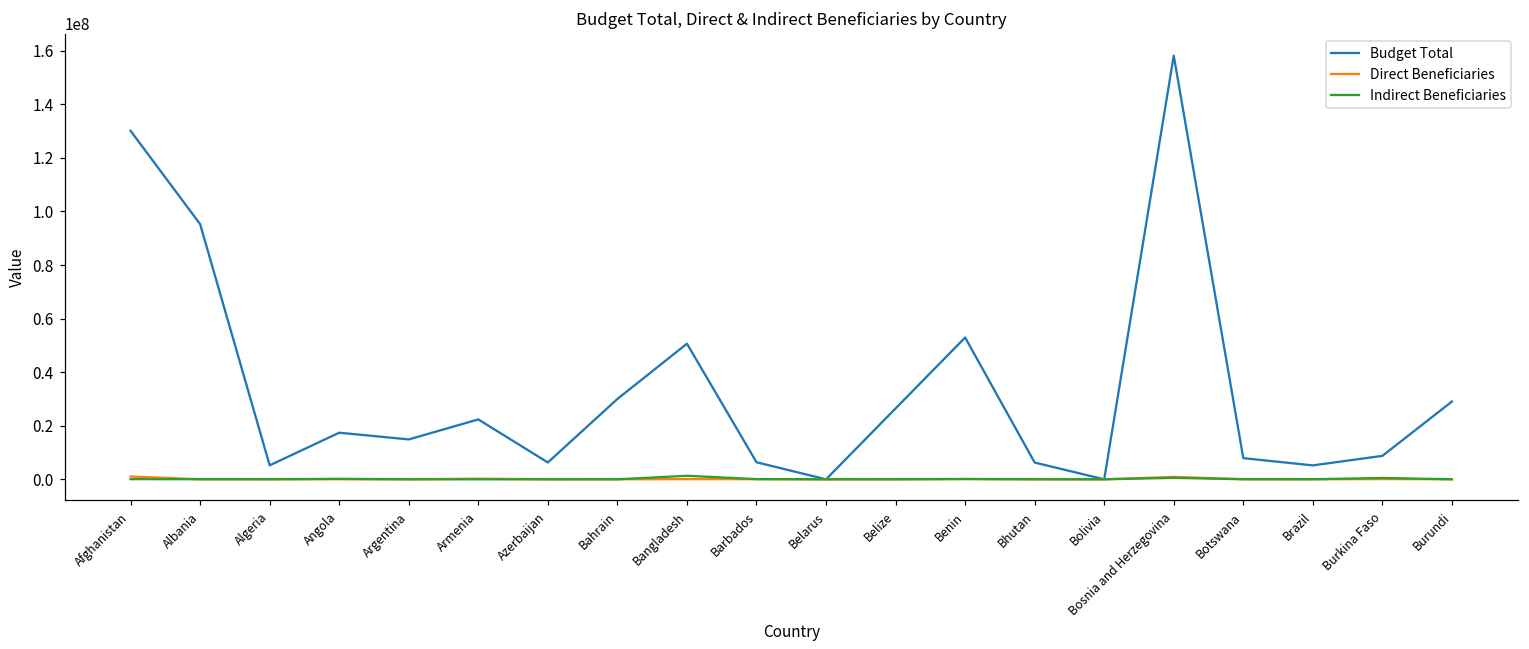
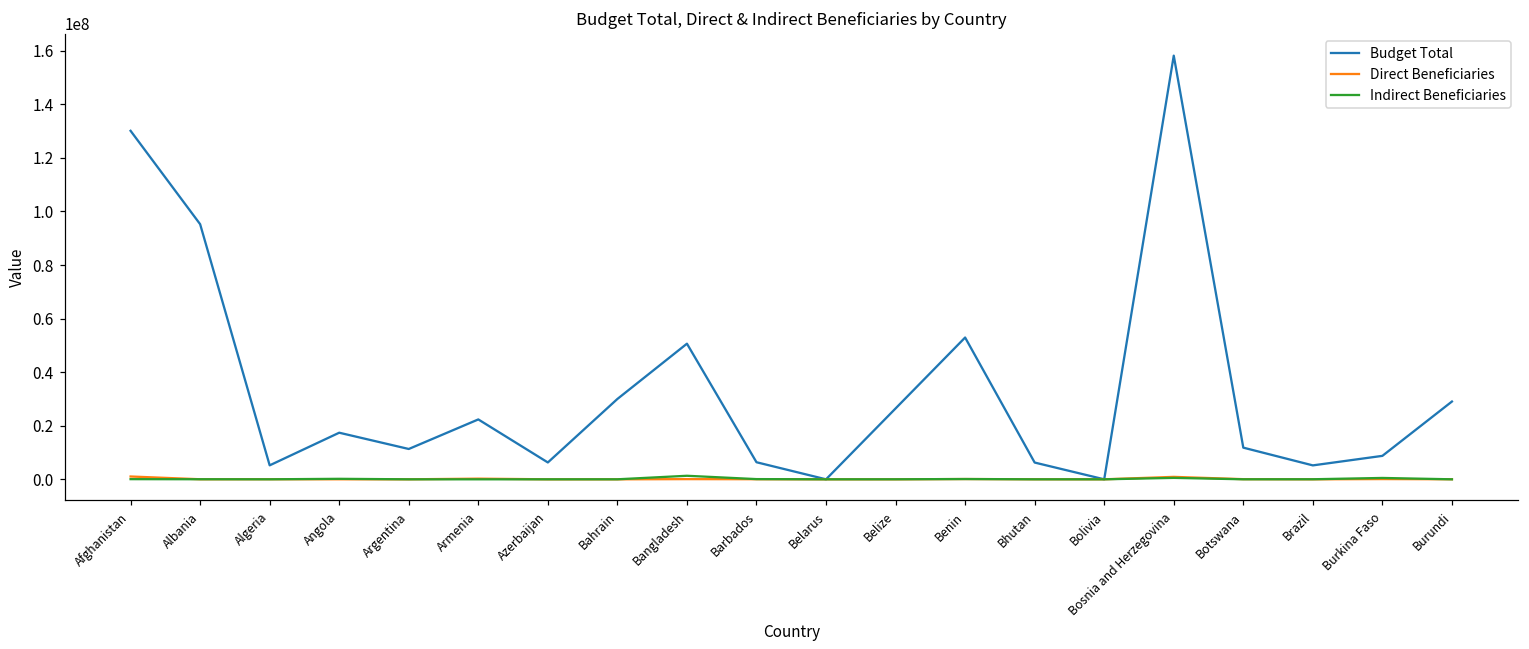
  {
    "Budget Total": {
      "Afghanistan": 130000000,
      "Albania": 95000000,
      "Algeria": 5000000,
      "Angola": 17000000,
-     "Argentina": 15000000,
+     "Argentina": 11000000,
      "Armenia": 22000000,
      "Azerbaijan": 6000000,
      "Bahrain": 30000000,
      "Bangladesh": 51000000,
      "Barbados": 6000000,
      "Belize": 26000000,
      "Benin": 53000000,
      "Bhutan": 6000000,
      "Bosnia and Herzegovina": 158000000,
-     "Botswana": 8000000,
+     "Botswana": 12000000,
      "Brazil": 5000000,
      "Burkina Faso": 9000000,
      "Burundi": 29000000
    },
    "Direct Beneficiaries": {
      "Bangladesh": 0
    },
    "Indirect Beneficiaries": {
      "Bangladesh": 1000000
    }
  }
